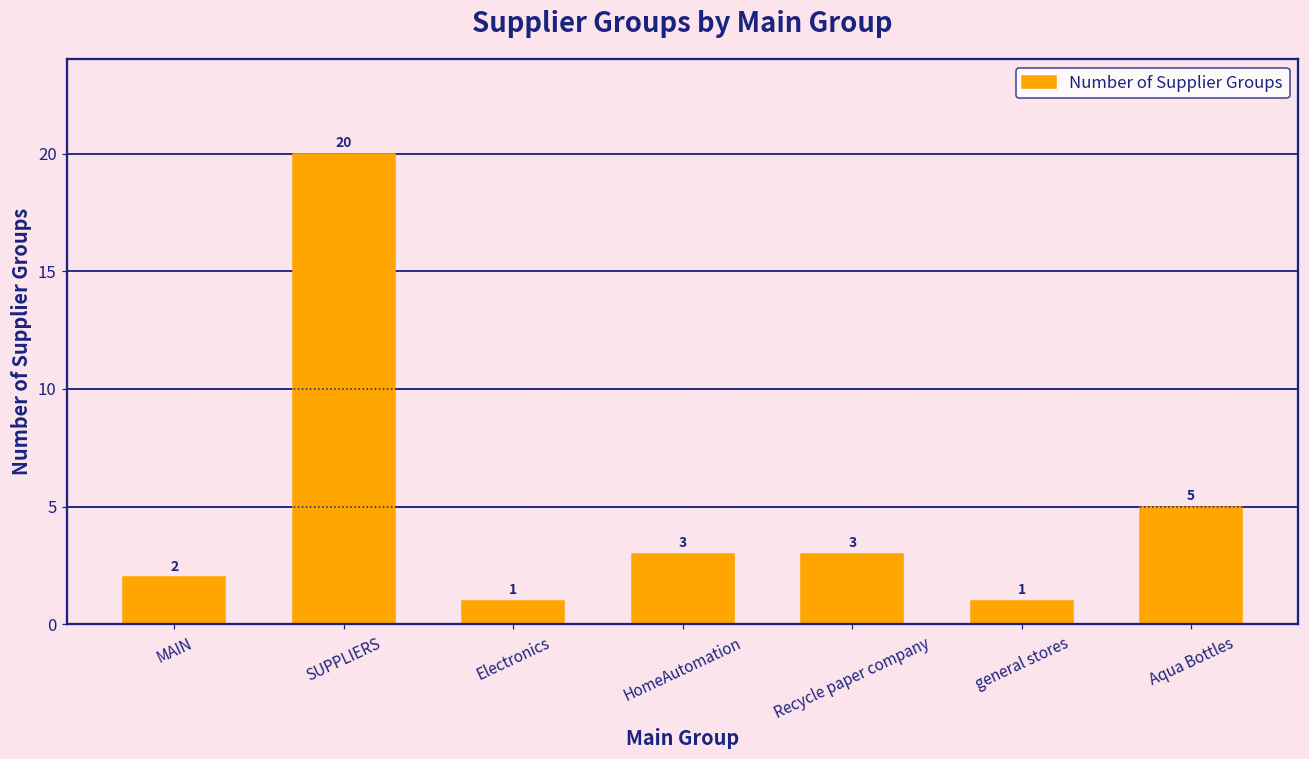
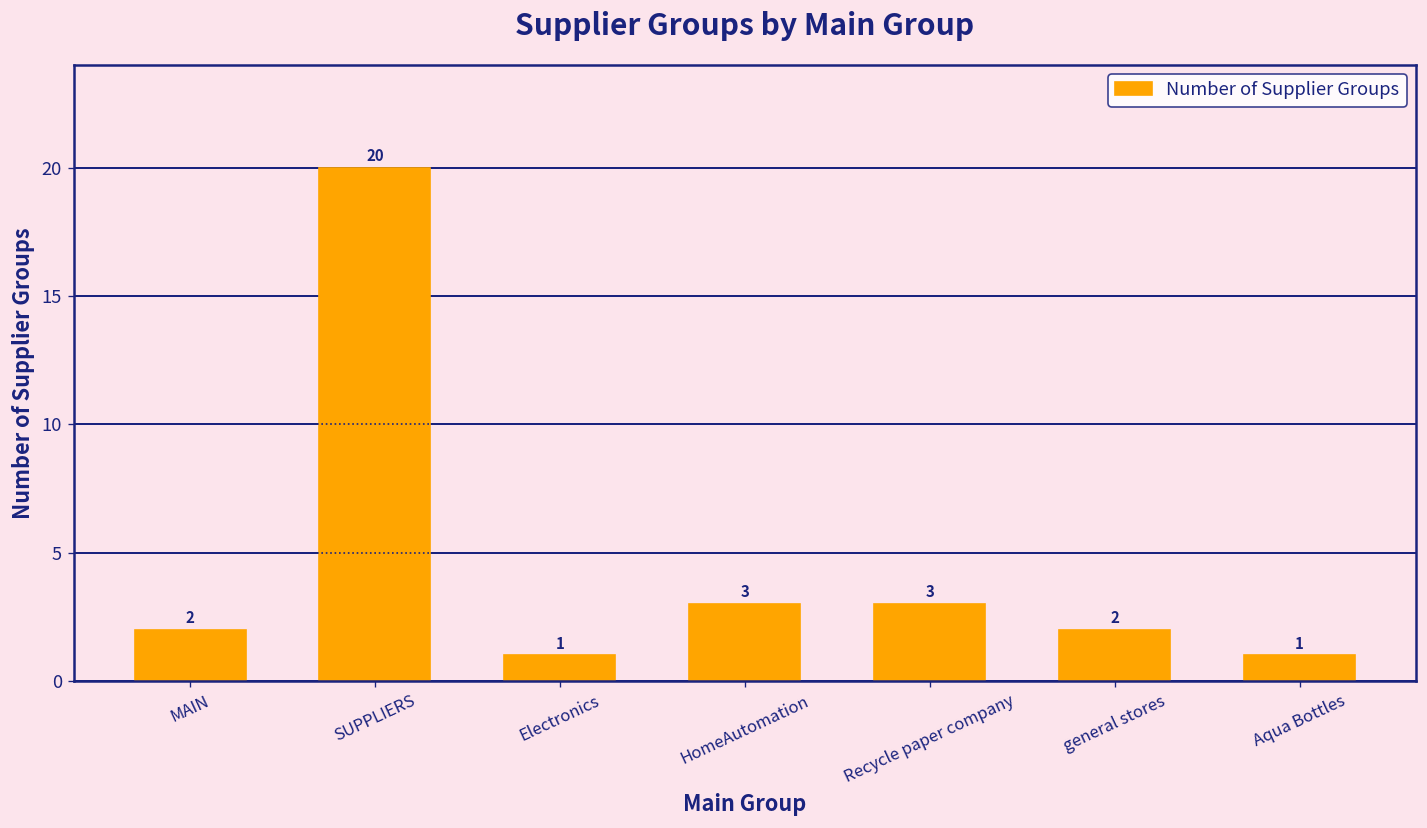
  {
    "MAIN": 2,
    "SUPPLIERS": 20,
    "Electronics": 1,
    "HomeAutomation": 3,
    "Recycle paper company": 3,
-   "general stores": 1,
-   "Aqua Bottles": 5
+   "general stores": 2,
+   "Aqua Bottles": 1
  }
